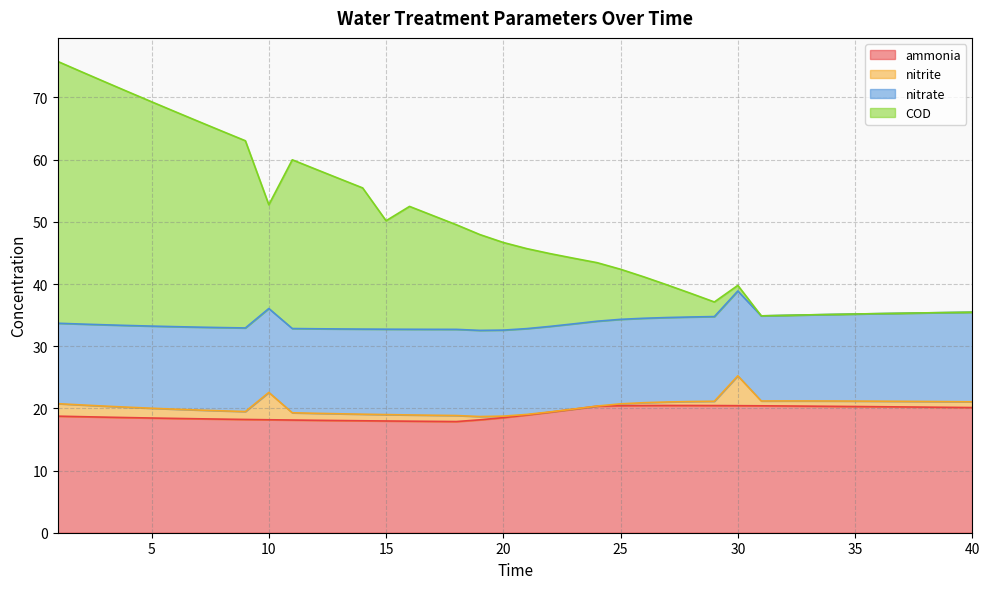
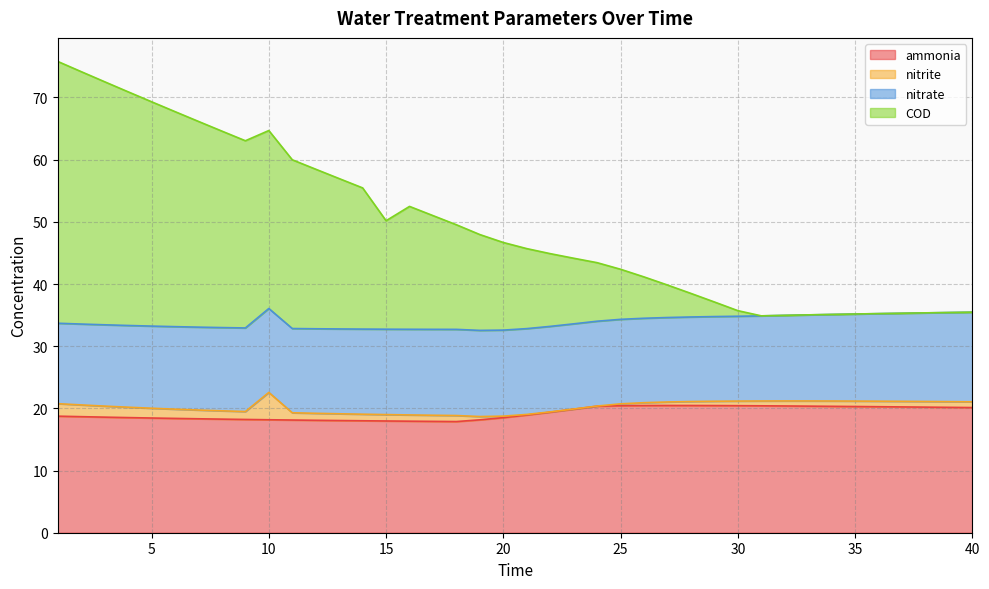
  {
    "ammonia": {
      "5": 18,
      "10": 18,
      "15": 18,
      "30": 20,
      "35": 20,
      "40": 20
    },
    "nitrite": {
      "5": 2,
      "10": 4,
      "15": 1,
-     "30": 5,
+     "30": 1,
      "35": 1,
      "40": 1
    },
    "nitrate": {
      "5": 13,
      "10": 13,
      "15": 14,
      "20": 14,
      "25": 14,
      "30": 14
    },
    "COD": {
      "5": 36,
-     "10": 17,
+     "10": 29,
      "15": 17,
      "20": 14,
      "25": 8,
      "30": 1
    }
  }
